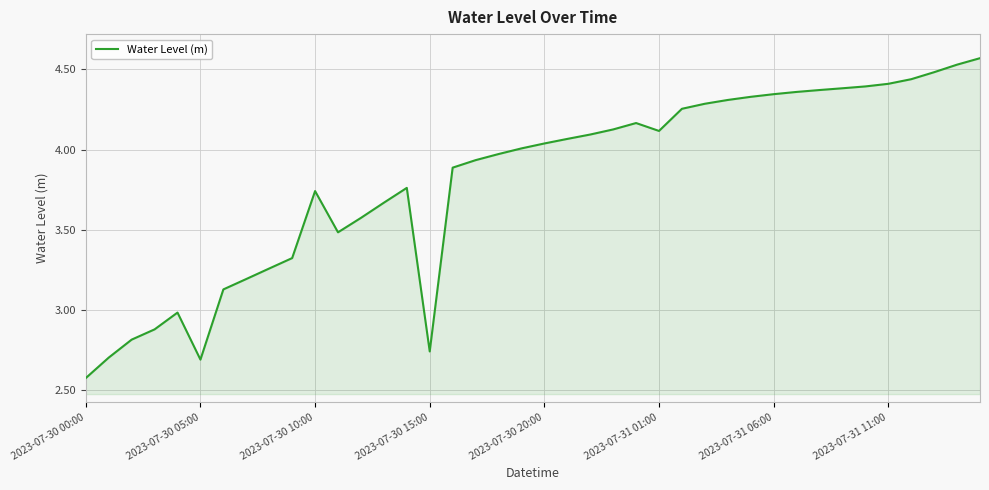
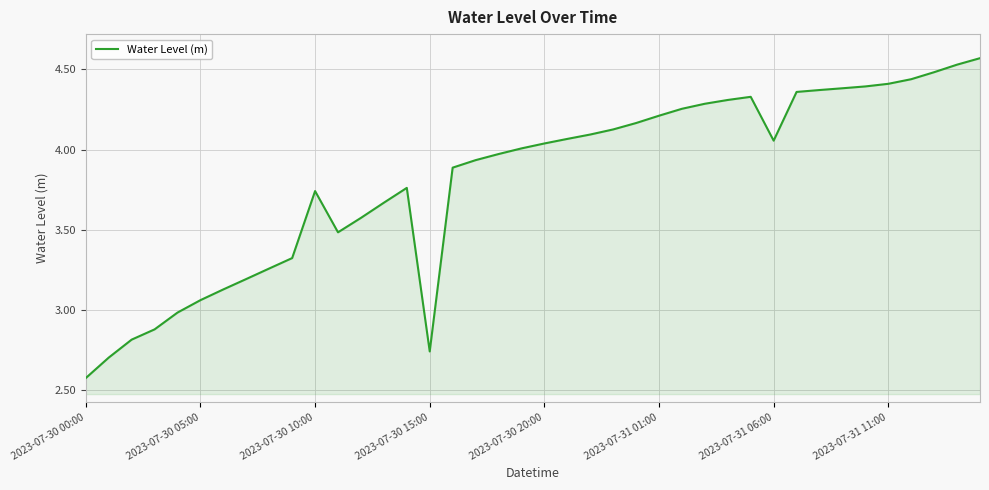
  {
    "2023-07-30 00:00": 2.58,
-   "2023-07-30 05:00": 2.69,
+   "2023-07-30 05:00": 3.06,
    "2023-07-30 10:00": 3.74,
    "2023-07-30 15:00": 2.74,
    "2023-07-30 20:00": 4.04,
-   "2023-07-31 01:00": 4.12,
-   "2023-07-31 06:00": 4.35,
+   "2023-07-31 01:00": 4.21,
+   "2023-07-31 06:00": 4.06,
    "2023-07-31 11:00": 4.41
  }
